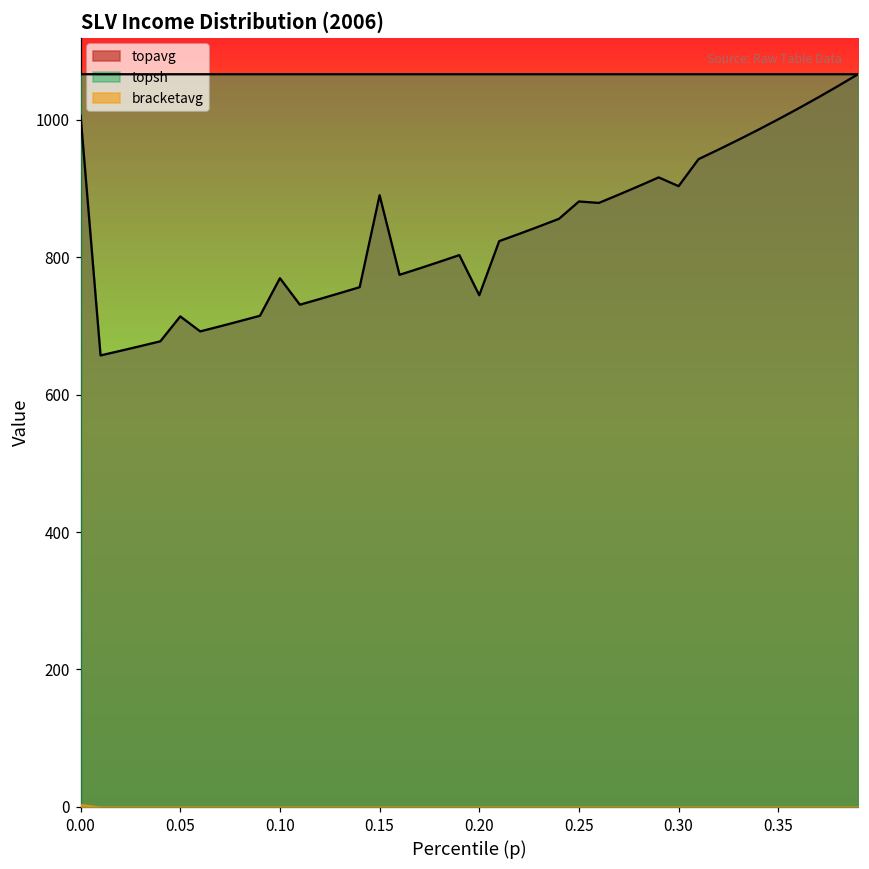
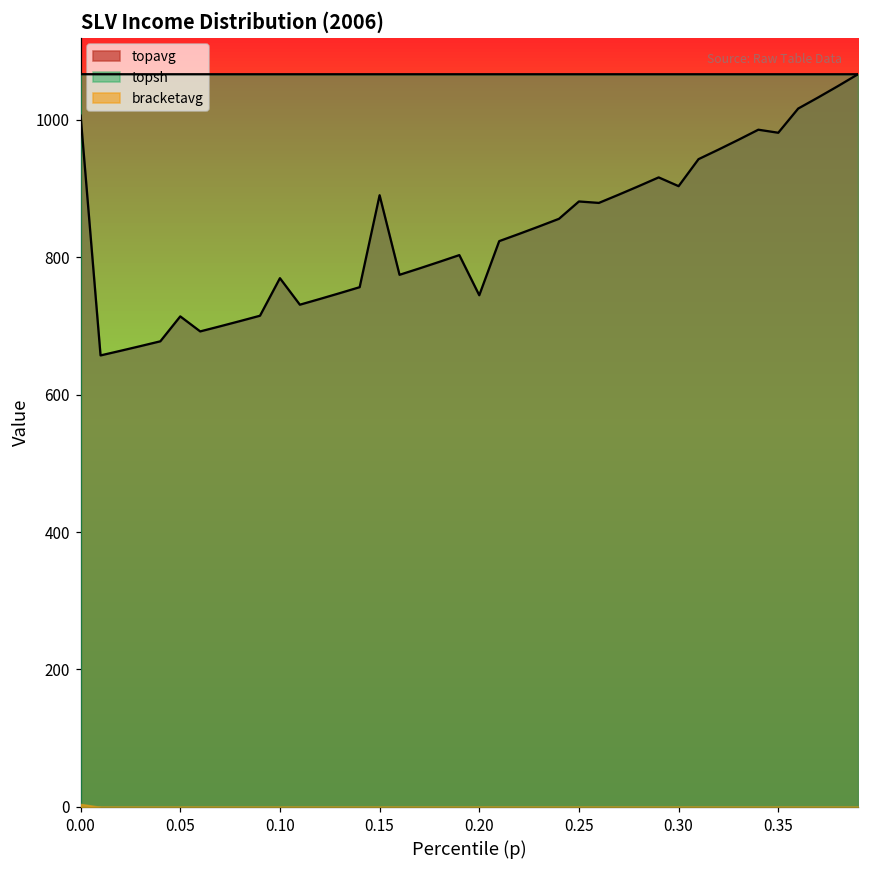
  {
    "topavg": {
      "0.00": 1010,
      "0.05": 710,
      "0.10": 770,
      "0.15": 890,
      "0.20": 740,
      "0.25": 880,
      "0.30": 900,
-     "0.35": 1000
+     "0.35": 980
    },
    "topsh": {
      "0.00": 1070,
      "0.10": 1070,
      "0.15": 1070,
      "0.20": 1070,
      "0.25": 1070,
      "0.30": 1070,
      "0.35": 1070
    },
    "bracketavg": {
      "0.00": 0,
      "0.05": 0,
      "0.10": 0,
      "0.15": 0,
      "0.20": 0,
      "0.25": 0,
      "0.30": 0,
      "0.35": 0
    }
  }
